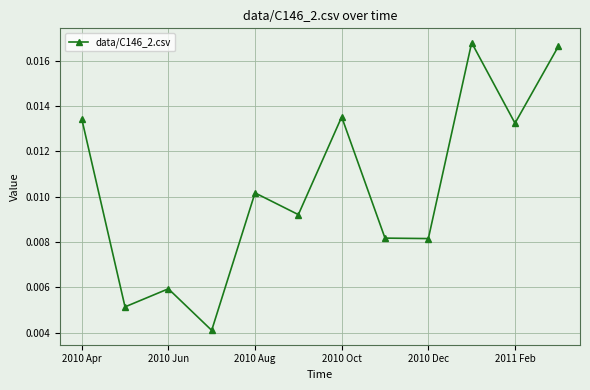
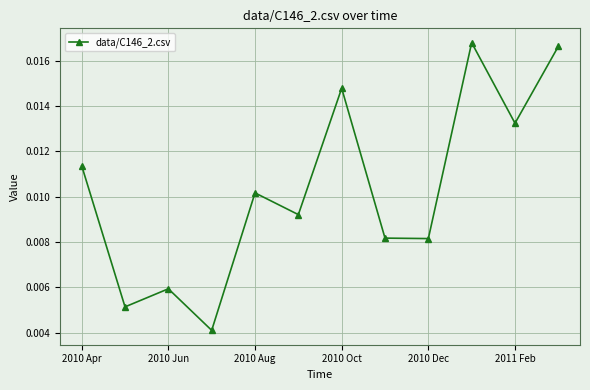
  {
-   "2010 Apr": 0.0134,
+   "2010 Apr": 0.0114,
    "2010 Jun": 0.0059,
    "2010 Aug": 0.0102,
-   "2010 Oct": 0.0135,
+   "2010 Oct": 0.0148,
    "2010 Dec": 0.0082,
    "2011 Feb": 0.0132
  }
